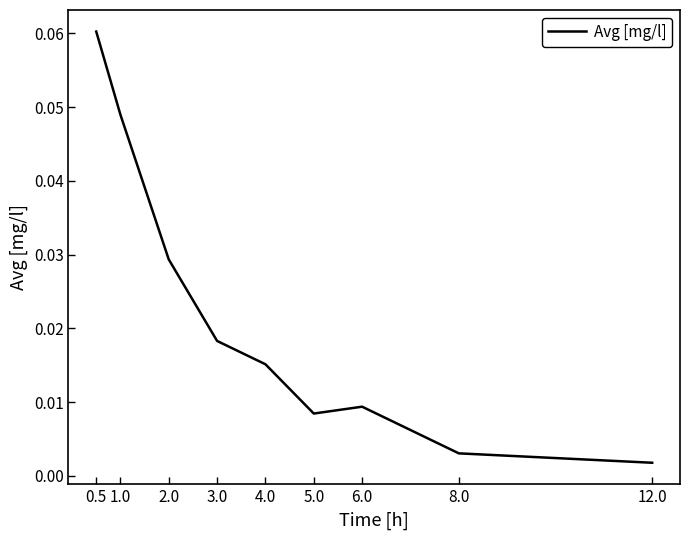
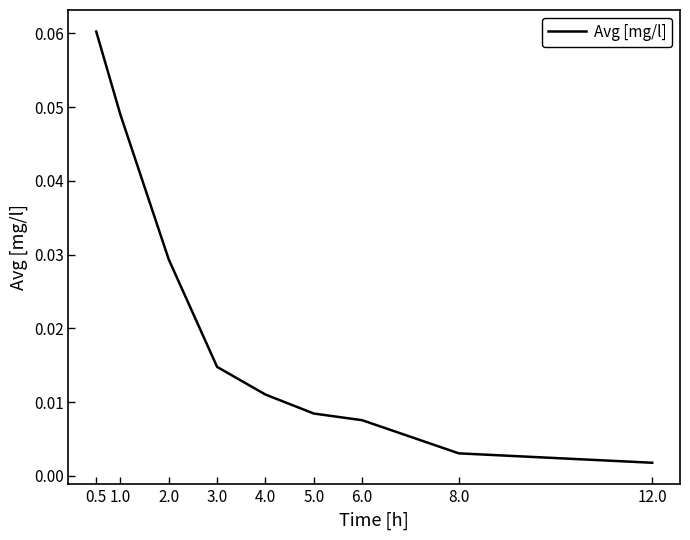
  {
    "0.5": 0.060,
    "1.0": 0.049,
    "2.0": 0.029,
-   "3.0": 0.018,
-   "4.0": 0.015,
+   "3.0": 0.015,
+   "4.0": 0.011,
    "5.0": 0.008,
-   "6.0": 0.009,
+   "6.0": 0.008,
    "8.0": 0.003,
    "12.0": 0.002
  }
